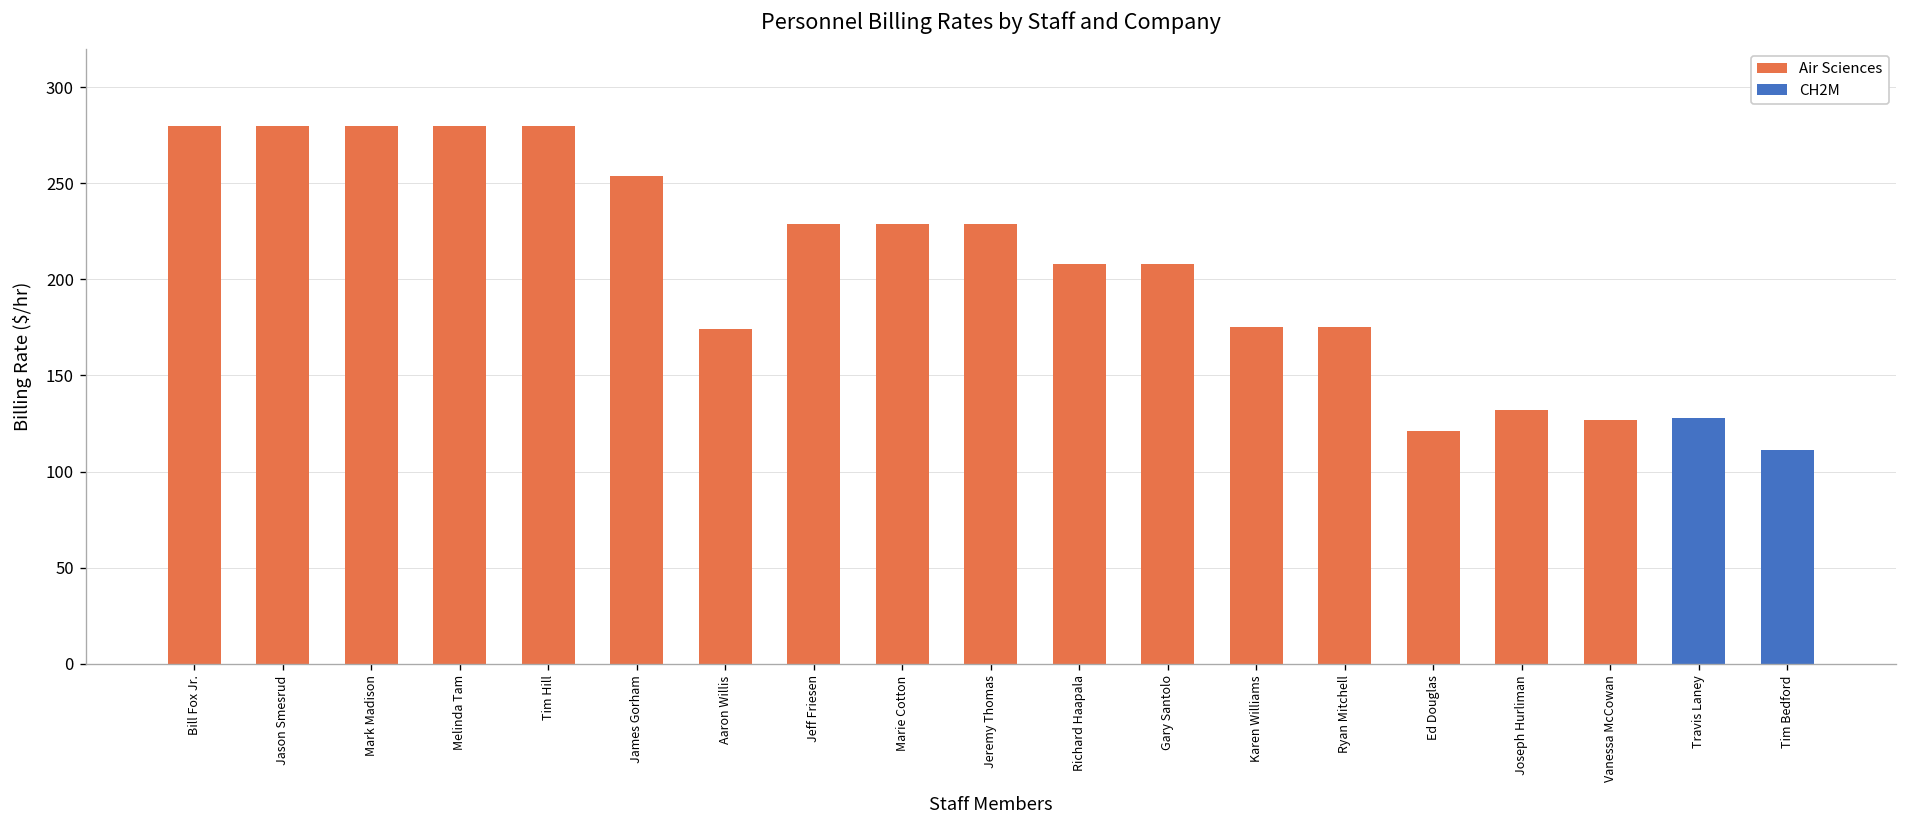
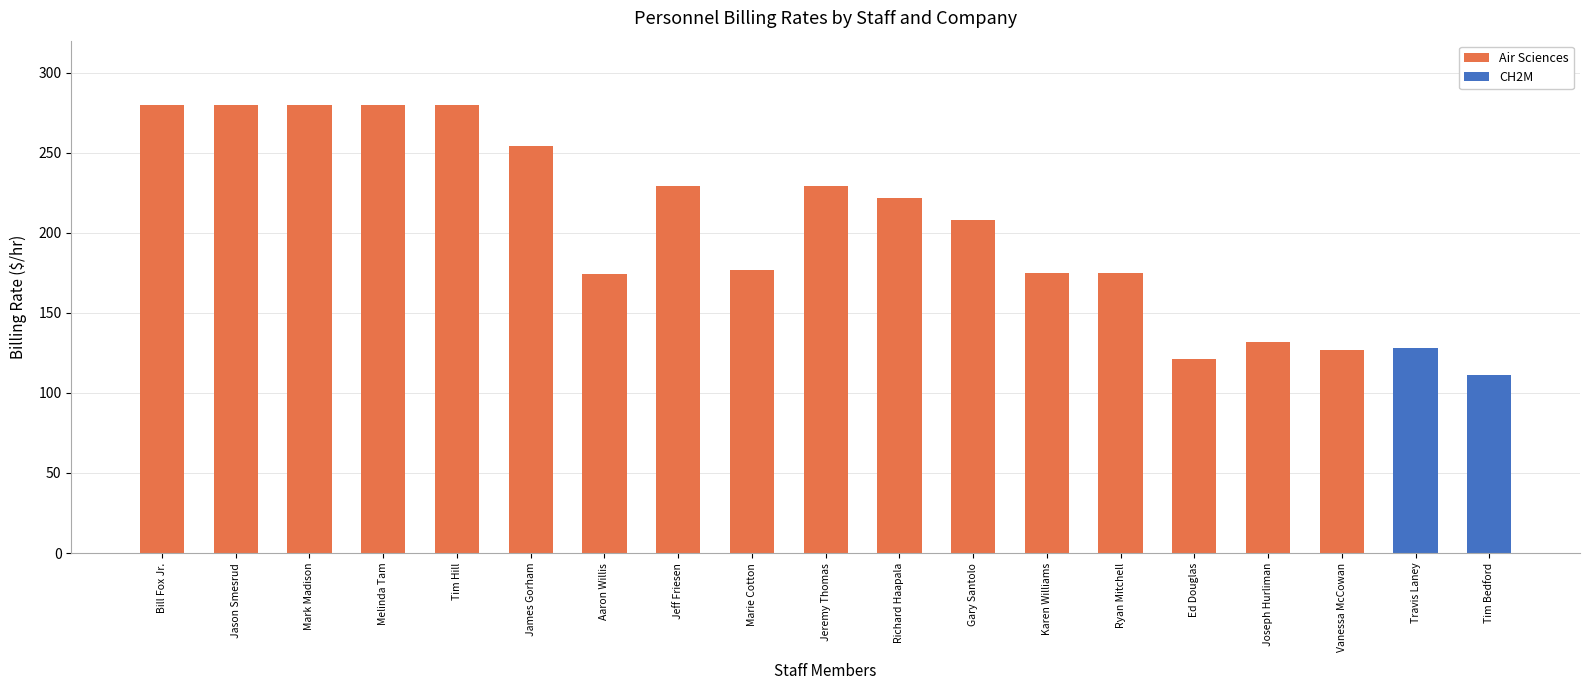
  {
    "Air Sciences": {
      "Bill Fox Jr.": 280,
      "Jason Smesrud": 280,
      "Mark Madison": 280,
      "Melinda Tam": 280,
      "Tim Hill": 280,
      "James Gorham": 254,
      "Aaron Willis": 174,
      "Jeff Friesen": 229,
-     "Marie Cotton": 229,
+     "Marie Cotton": 177,
      "Jeremy Thomas": 229,
-     "Richard Haapala": 208,
+     "Richard Haapala": 222,
      "Gary Santolo": 208,
      "Karen Williams": 175,
      "Ryan Mitchell": 175,
      "Ed Douglas": 121,
      "Joseph Hurliman": 132,
      "Vanessa McCowan": 127
    },
    "CH2M": {
      "Travis Laney": 128,
      "Tim Bedford": 111
    }
  }
